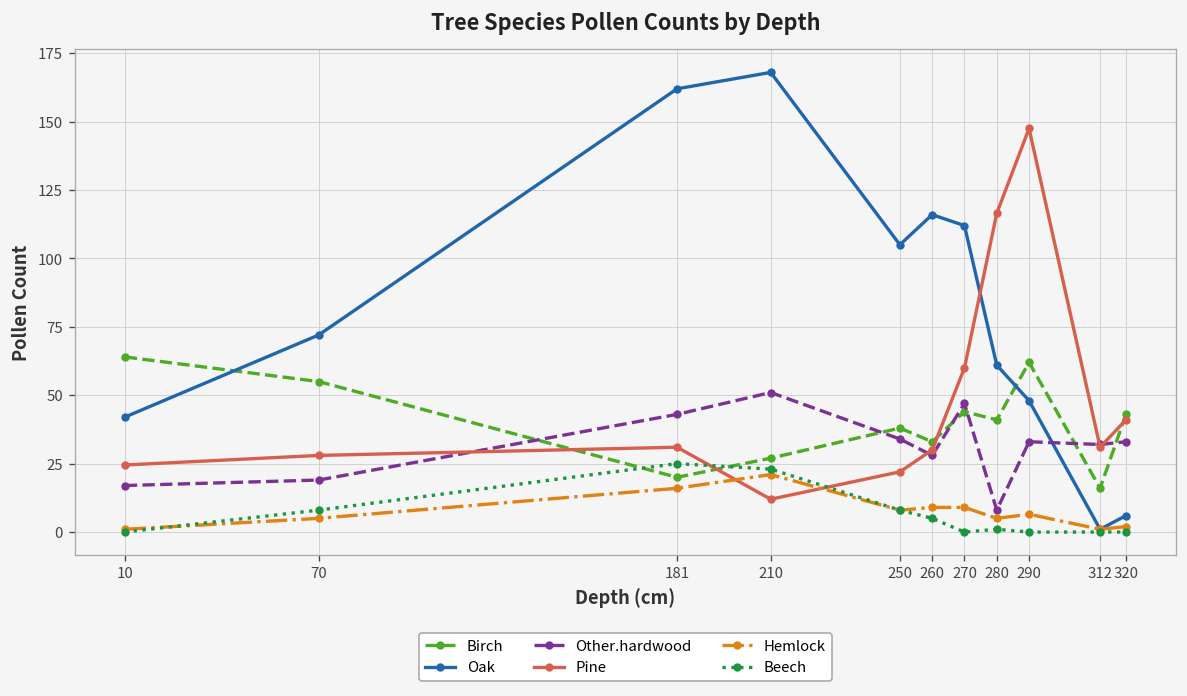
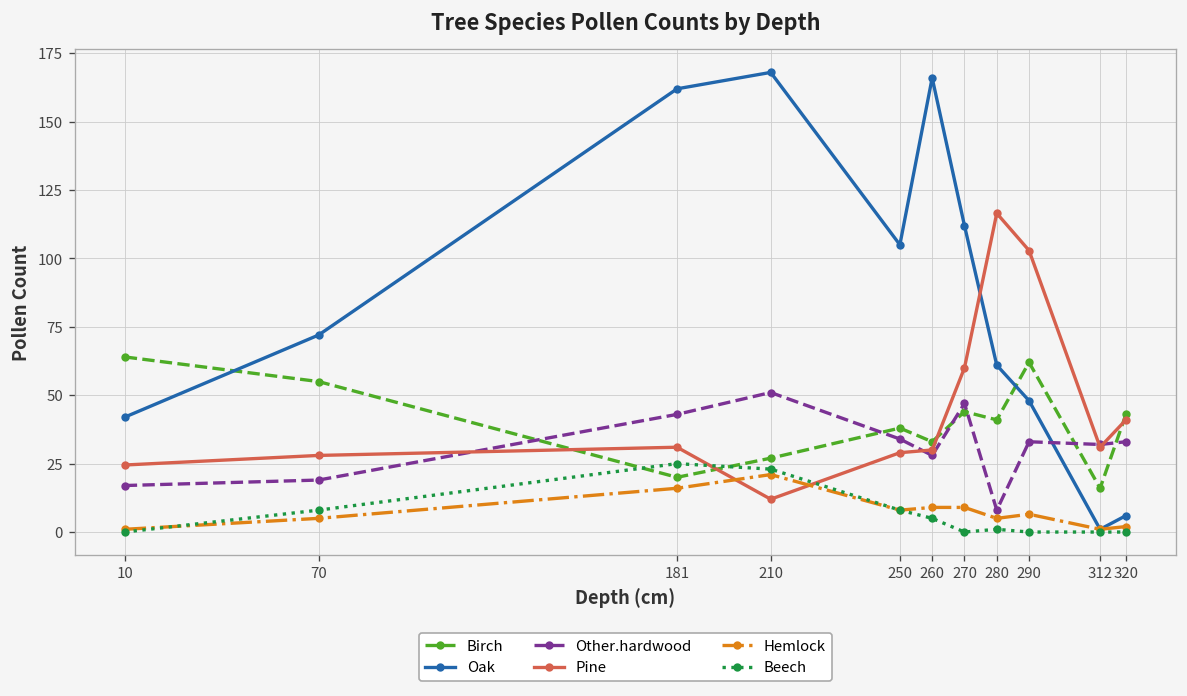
  {
    "Birch": {
      "10": 64,
      "70": 55,
      "181": 20,
      "210": 27,
      "250": 38,
      "260": 33,
      "270": 44,
      "280": 41,
      "290": 62,
      "312": 16,
      "320": 43
    },
    "Oak": {
      "10": 42,
      "70": 72,
      "181": 162,
      "210": 168,
      "250": 105,
-     "260": 116,
+     "260": 166,
      "270": 112,
      "280": 61,
      "290": 48,
      "320": 6
    },
    "Other.hardwood": {
      "10": 17,
      "70": 19,
      "181": 43,
      "210": 51,
      "250": 34,
      "260": 28,
      "270": 47,
      "280": 8,
      "290": 33,
      "320": 33
    },
    "Pine": {
      "10": 25,
      "70": 28,
      "181": 31,
      "210": 12,
-     "250": 22,
+     "250": 29,
      "260": 30,
      "270": 60,
      "280": 117,
-     "290": 148,
+     "290": 103,
      "320": 41
    },
    "Hemlock": {
      "70": 5,
      "181": 16,
      "210": 21,
      "260": 9,
      "270": 9,
      "280": 5,
      "290": 7,
      "320": 2
    },
    "Beech": {
      "70": 8,
      "181": 25,
      "210": 23,
      "260": 5,
      "270": 0,
      "280": 1,
      "290": 0,
      "320": 0
    }
  }
